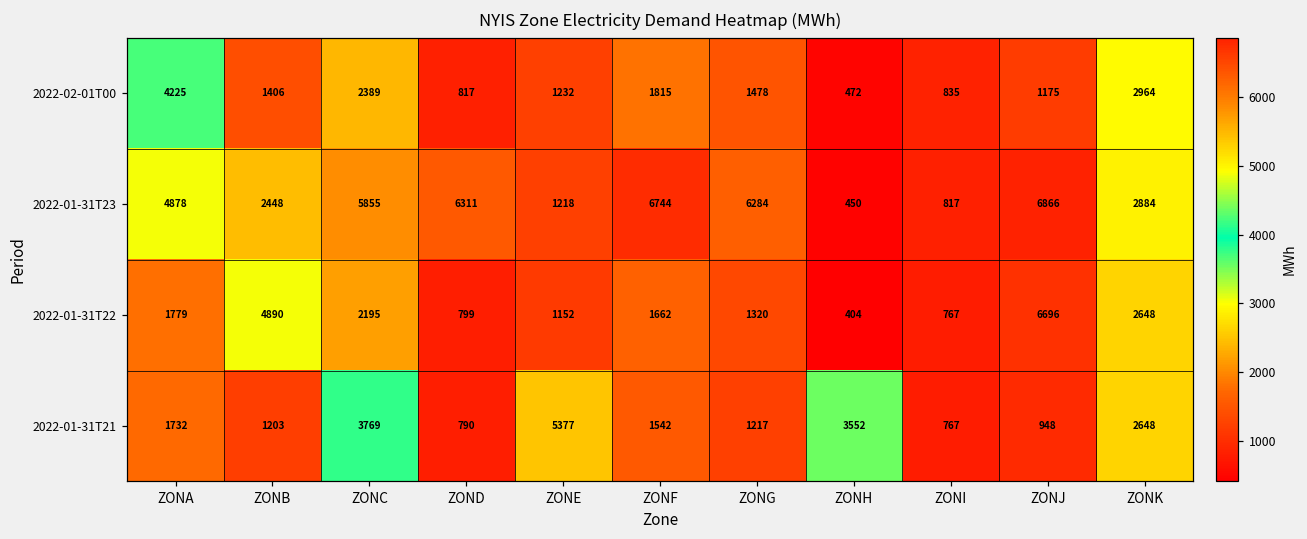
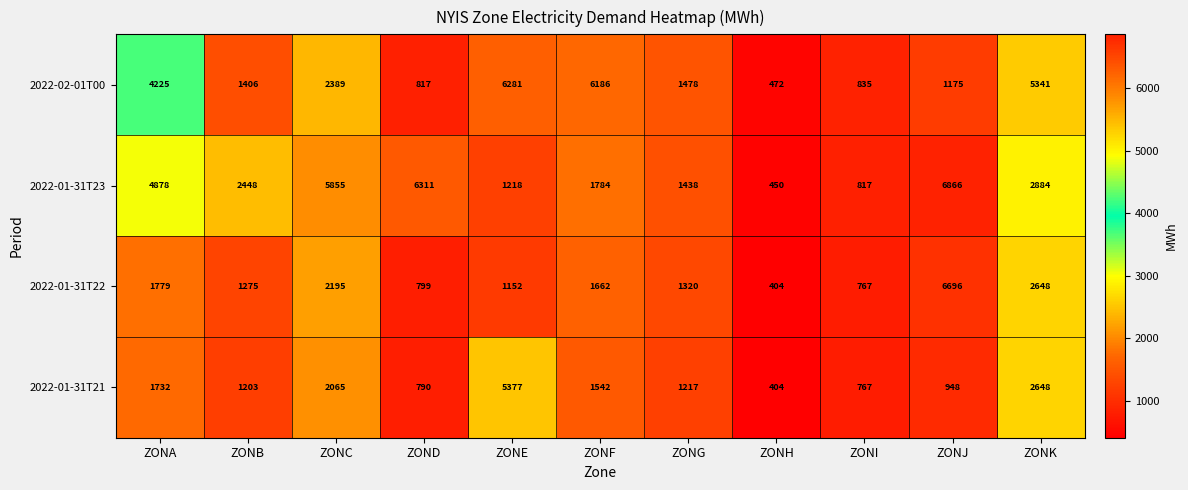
  {
    "2022-02-01T00": {
      "ZONA": 4225,
      "ZONB": 1406,
      "ZONC": 2389,
      "ZOND": 817,
-     "ZONE": 1232,
-     "ZONF": 1815,
+     "ZONE": 6281,
+     "ZONF": 6186,
      "ZONG": 1478,
      "ZONH": 472,
      "ZONI": 835,
      "ZONJ": 1175,
-     "ZONK": 2964
+     "ZONK": 5341
    },
    "2022-01-31T23": {
      "ZONA": 4878,
      "ZONB": 2448,
      "ZONC": 5855,
      "ZOND": 6311,
      "ZONE": 1218,
-     "ZONF": 6744,
-     "ZONG": 6284,
+     "ZONF": 1784,
+     "ZONG": 1438,
      "ZONH": 450,
      "ZONI": 817,
      "ZONJ": 6866,
      "ZONK": 2884
    },
    "2022-01-31T22": {
      "ZONA": 1779,
-     "ZONB": 4890,
+     "ZONB": 1275,
      "ZONC": 2195,
      "ZOND": 799,
      "ZONE": 1152,
      "ZONF": 1662,
      "ZONG": 1320,
      "ZONH": 404,
      "ZONI": 767,
      "ZONJ": 6696,
      "ZONK": 2648
    },
    "2022-01-31T21": {
      "ZONA": 1732,
      "ZONB": 1203,
-     "ZONC": 3769,
+     "ZONC": 2065,
      "ZOND": 790,
      "ZONE": 5377,
      "ZONF": 1542,
      "ZONG": 1217,
-     "ZONH": 3552,
+     "ZONH": 404,
      "ZONI": 767,
      "ZONJ": 948,
      "ZONK": 2648
    }
  }
